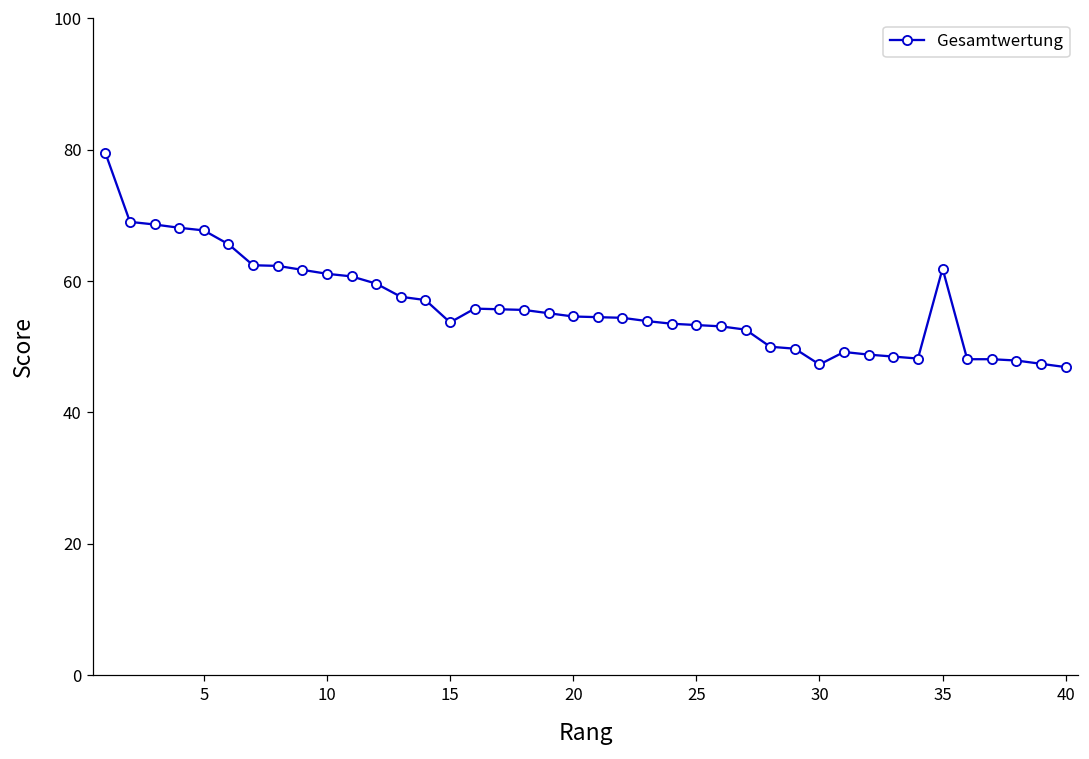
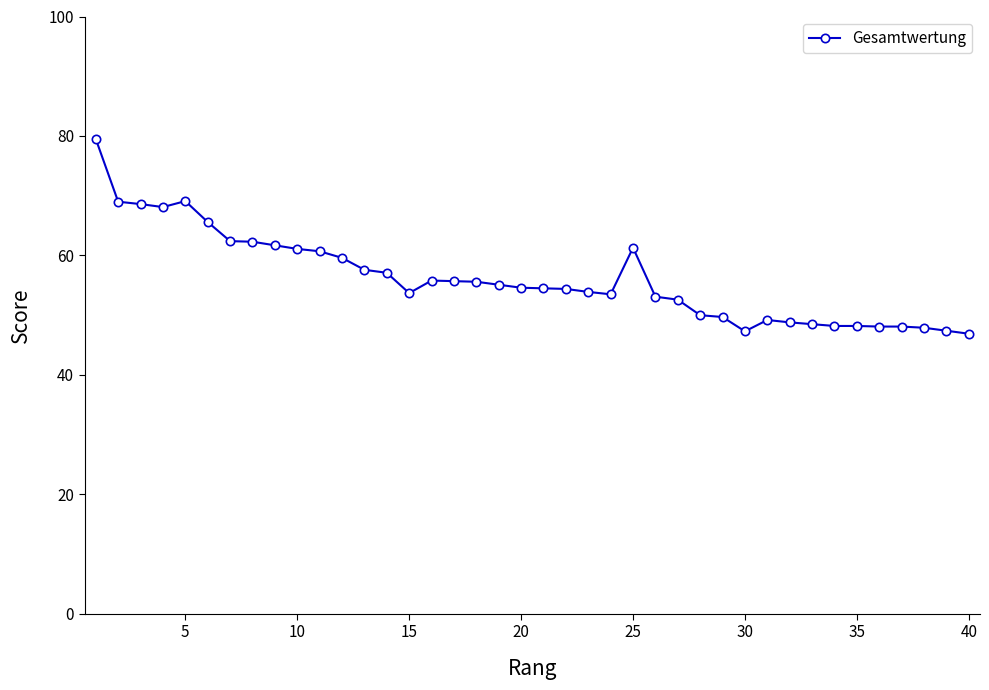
  {
-   "5": 68,
+   "5": 69,
    "10": 61,
    "15": 54,
    "20": 55,
-   "25": 53,
+   "25": 61,
    "30": 47,
-   "35": 62,
+   "35": 48,
    "40": 47
  }
